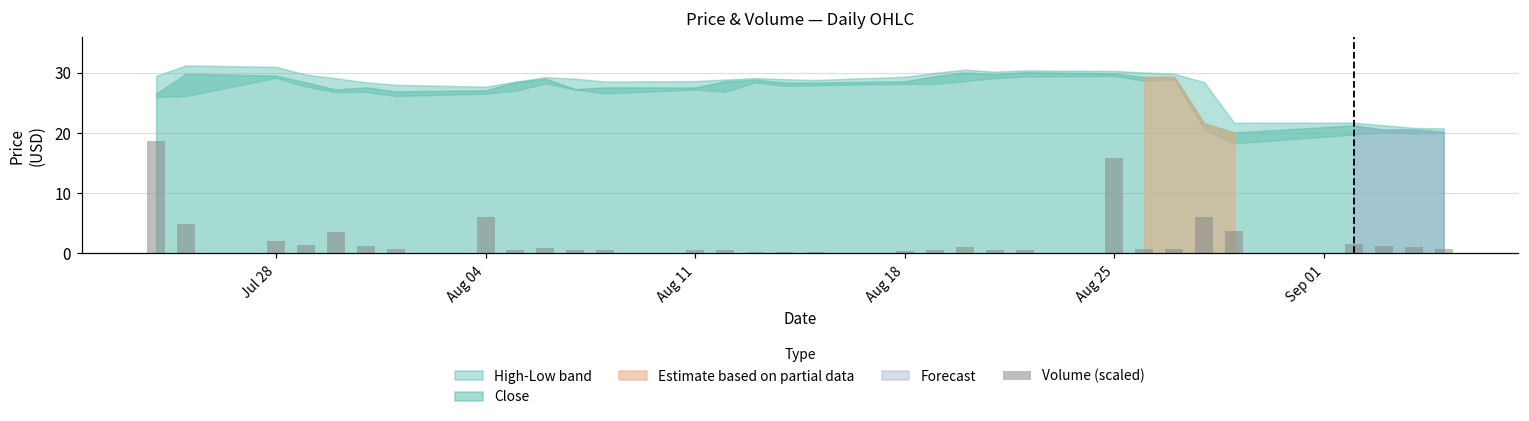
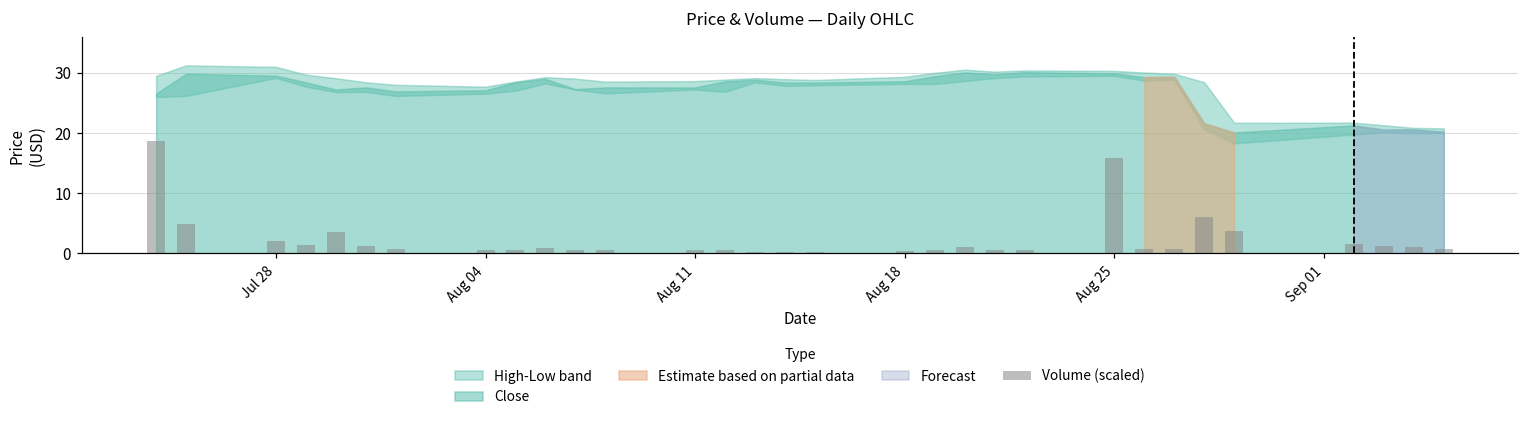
  {
    "Volume (scaled)": {
      "Jul 28": 2,
-     "Aug 04": 6,
+     "Aug 04": 0,
      "Aug 11": 1,
      "Aug 25": 16
    }
  }
